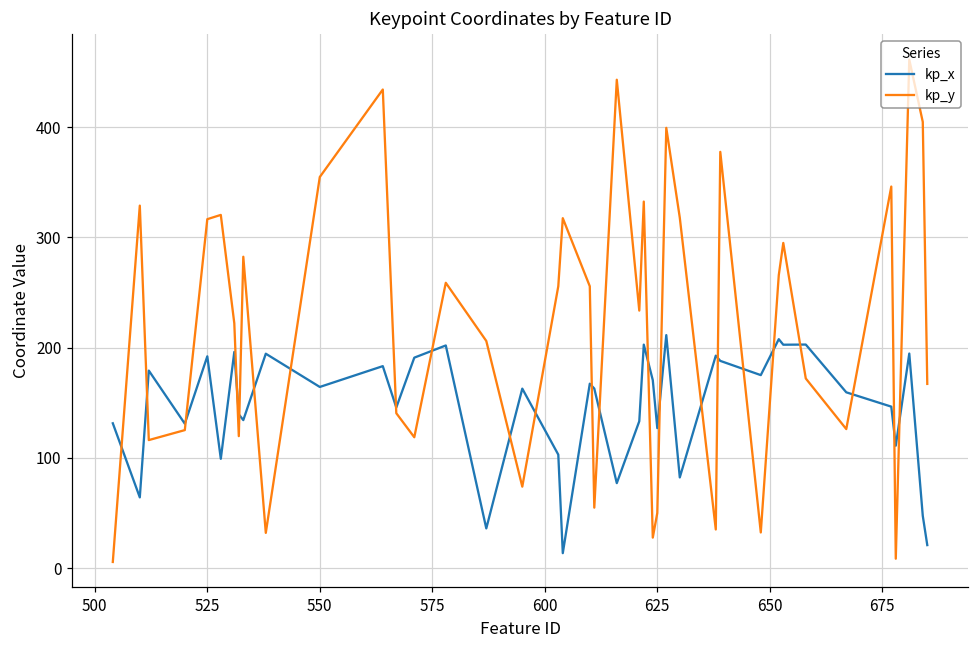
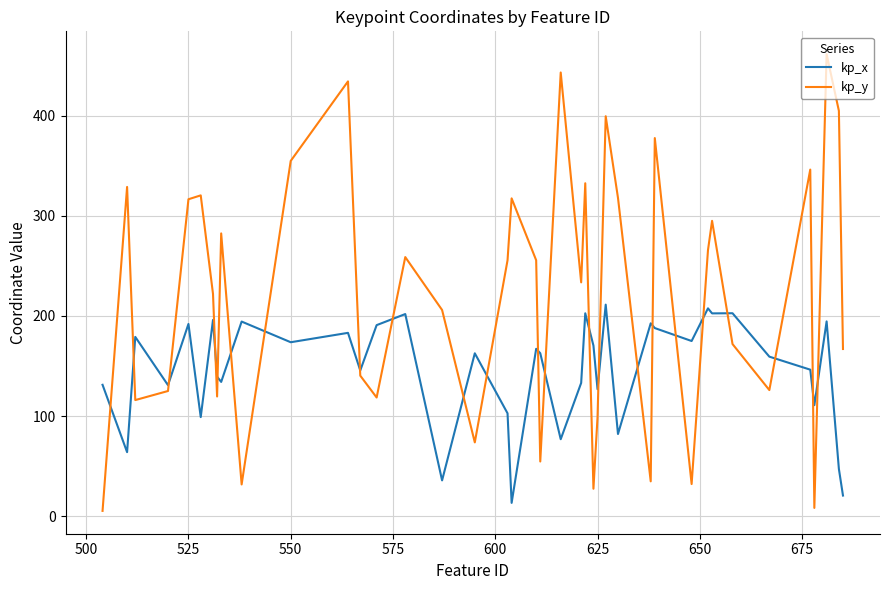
  {
    "kp_x": {
      "525": 192,
-     "550": 164,
+     "550": 174,
      "625": 127
    },
    "kp_y": {
      "525": 316,
      "550": 355,
-     "625": 50
+     "625": 99
    }
  }
